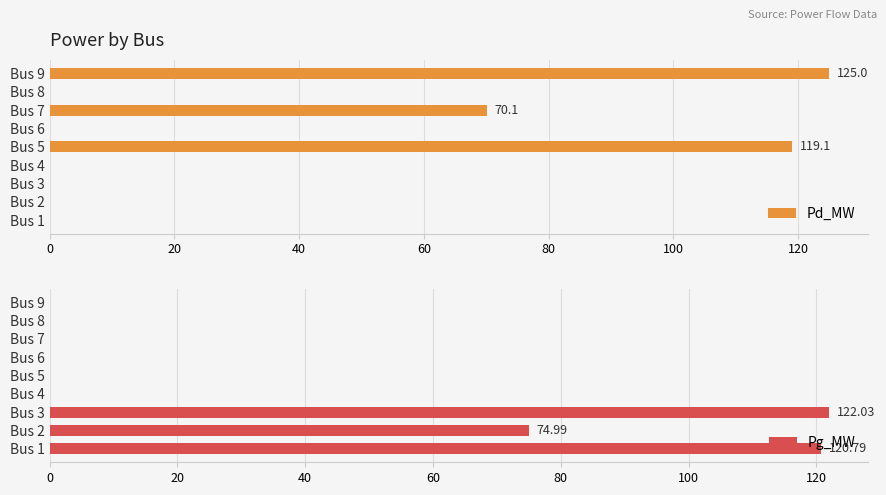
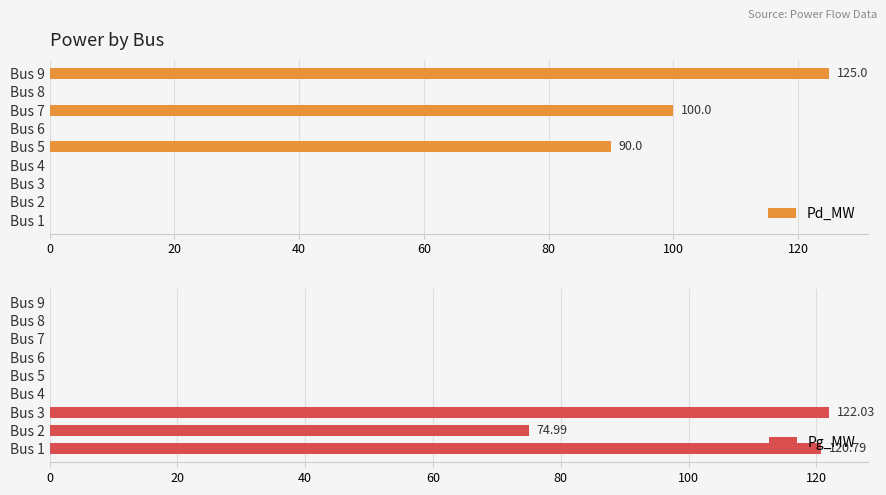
  {
    "Power by Bus": {
      "Bus 9": 125.0,
-     "Bus 7": 70.1,
-     "Bus 5": 119.1
+     "Bus 7": 100.0,
+     "Bus 5": 90.0
    }
  }
